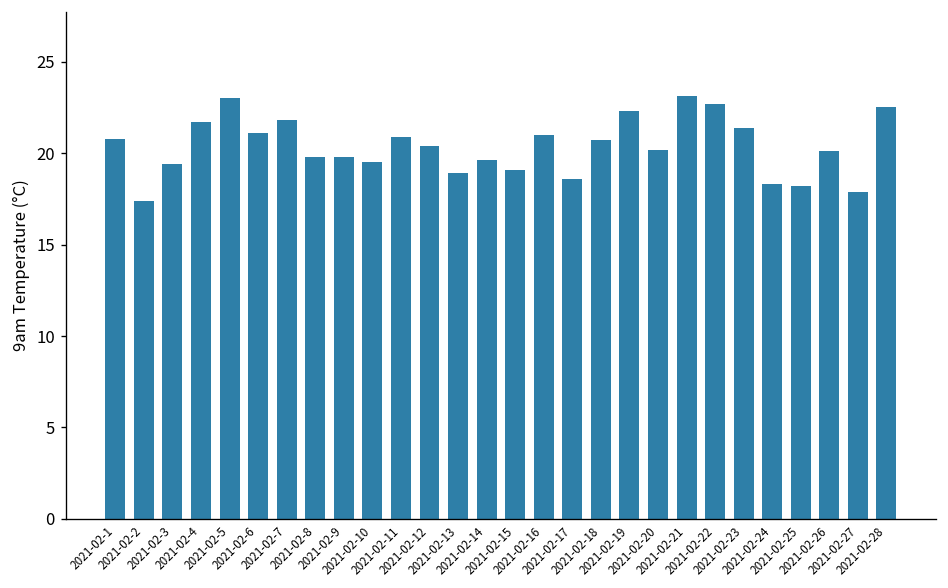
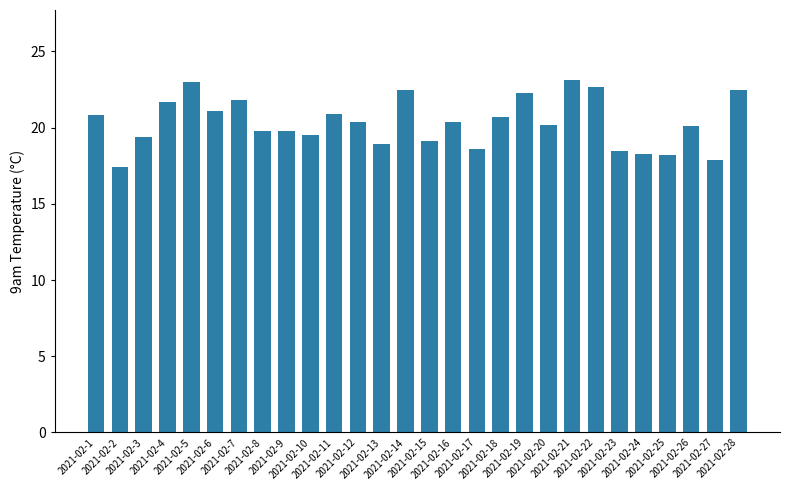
  {
    "2021-02-1": 20.8,
    "2021-02-2": 17.4,
    "2021-02-3": 19.4,
    "2021-02-4": 21.7,
    "2021-02-5": 23.0,
    "2021-02-6": 21.1,
    "2021-02-7": 21.8,
    "2021-02-8": 19.8,
    "2021-02-9": 19.8,
    "2021-02-10": 19.5,
    "2021-02-11": 20.9,
    "2021-02-12": 20.4,
    "2021-02-13": 18.9,
-   "2021-02-14": 19.6,
+   "2021-02-14": 22.5,
    "2021-02-15": 19.1,
-   "2021-02-16": 21.0,
+   "2021-02-16": 20.4,
    "2021-02-17": 18.6,
    "2021-02-18": 20.7,
    "2021-02-19": 22.3,
    "2021-02-20": 20.2,
    "2021-02-21": 23.1,
    "2021-02-22": 22.7,
-   "2021-02-23": 21.4,
+   "2021-02-23": 18.5,
    "2021-02-24": 18.3,
    "2021-02-25": 18.2,
    "2021-02-26": 20.1,
    "2021-02-27": 17.9,
    "2021-02-28": 22.5
  }
